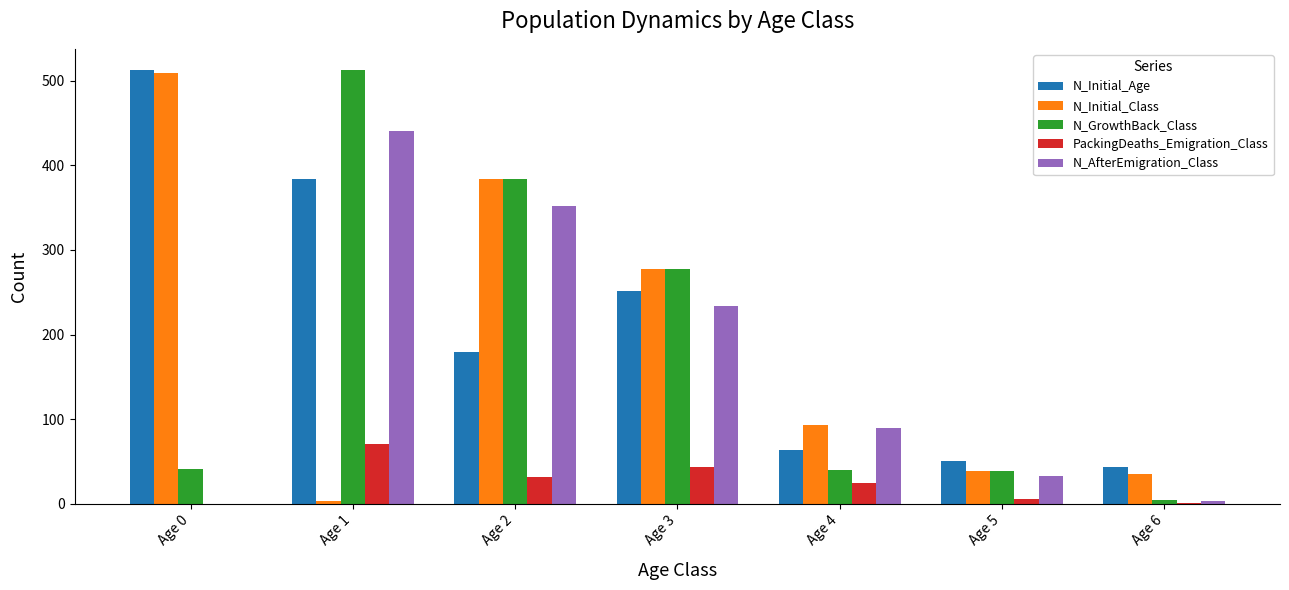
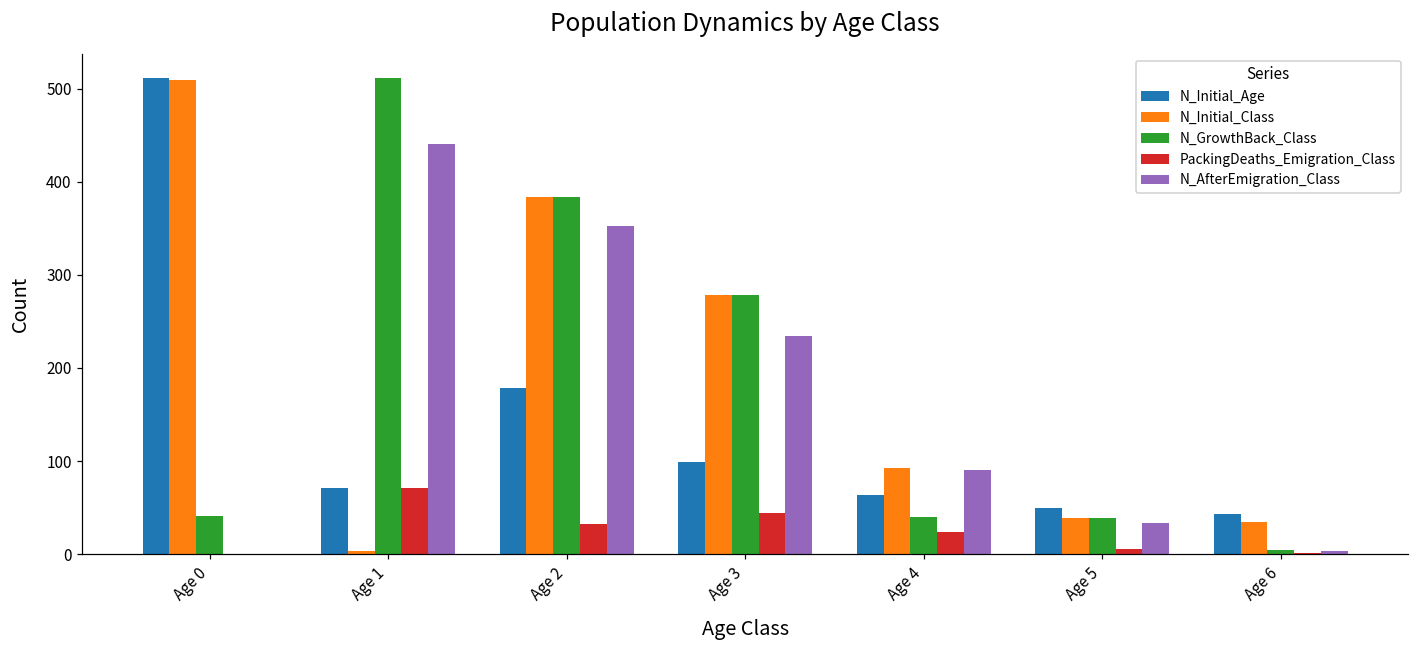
  {
    "N_Initial_Age": {
      "Age 0": 510,
-     "Age 1": 380,
+     "Age 1": 70,
      "Age 2": 180,
-     "Age 3": 250,
+     "Age 3": 100,
      "Age 4": 60,
      "Age 5": 50,
      "Age 6": 40
    },
    "N_Initial_Class": {
      "Age 0": 510,
      "Age 1": 0,
      "Age 2": 380,
      "Age 3": 280,
      "Age 4": 90,
      "Age 5": 40,
      "Age 6": 40
    },
    "N_GrowthBack_Class": {
      "Age 0": 40,
      "Age 1": 510,
      "Age 2": 380,
      "Age 3": 280,
      "Age 4": 40,
      "Age 5": 40,
      "Age 6": 0
    },
    "PackingDeaths_Emigration_Class": {
      "Age 0": 0,
      "Age 1": 70,
      "Age 2": 30,
      "Age 3": 40,
      "Age 4": 20,
      "Age 5": 10
    },
    "N_AfterEmigration_Class": {
      "Age 0": 0,
      "Age 1": 440,
      "Age 2": 350,
      "Age 3": 230,
      "Age 4": 90,
      "Age 5": 30,
      "Age 6": 0
    }
  }
